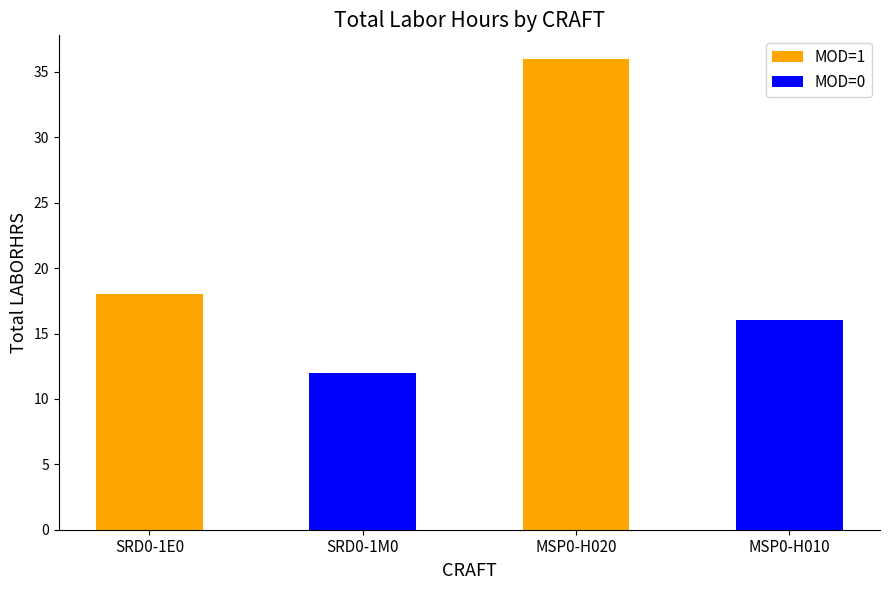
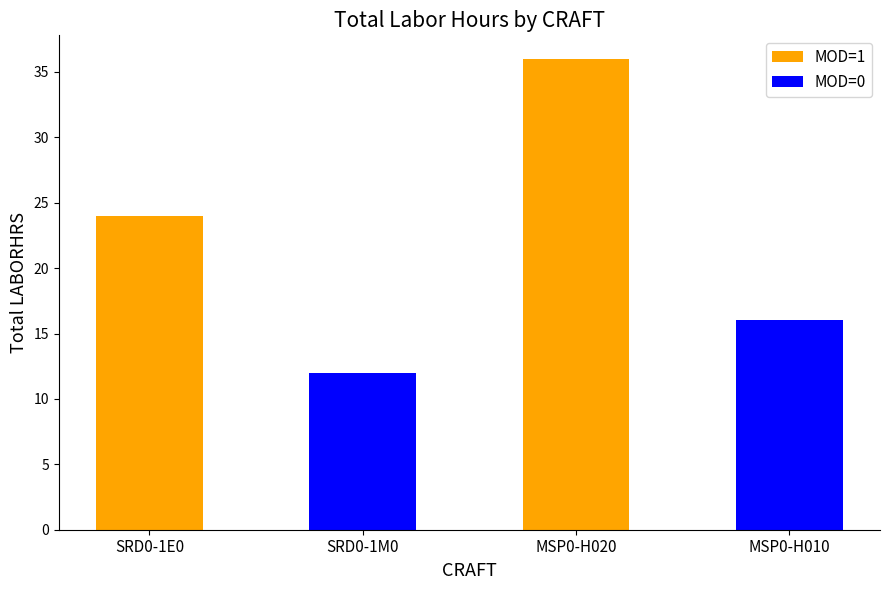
  {
    "MOD=1": {
-     "SRD0-1E0": 18,
+     "SRD0-1E0": 24,
      "MSP0-H020": 36
    },
    "MOD=0": {
      "SRD0-1M0": 12,
      "MSP0-H010": 16
    }
  }
